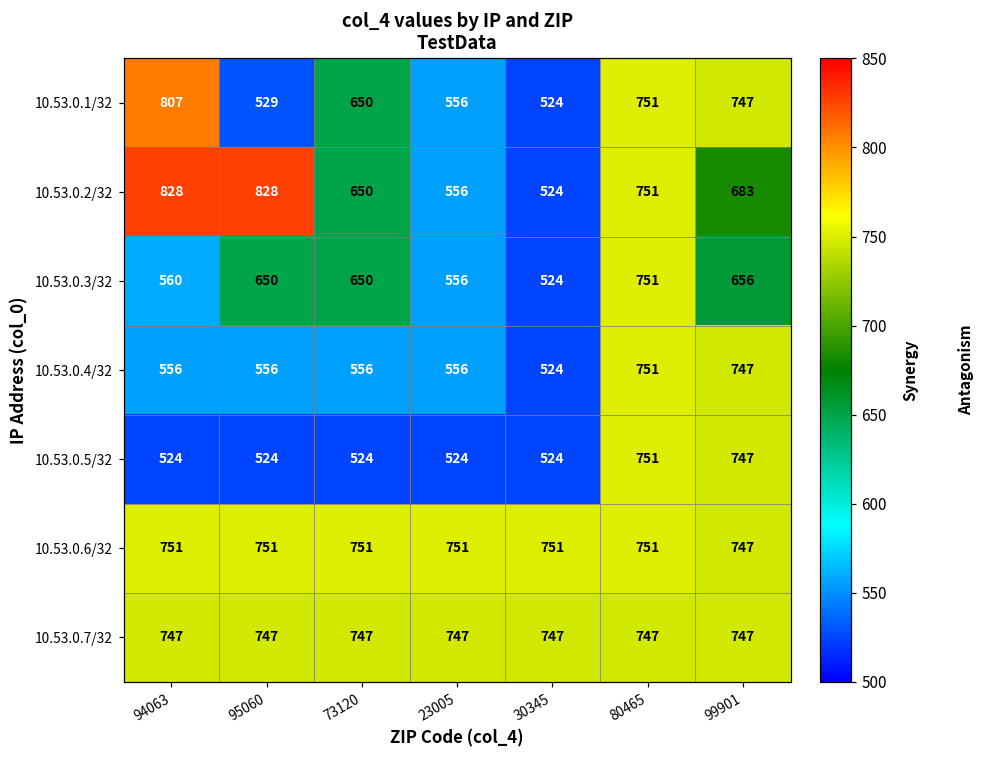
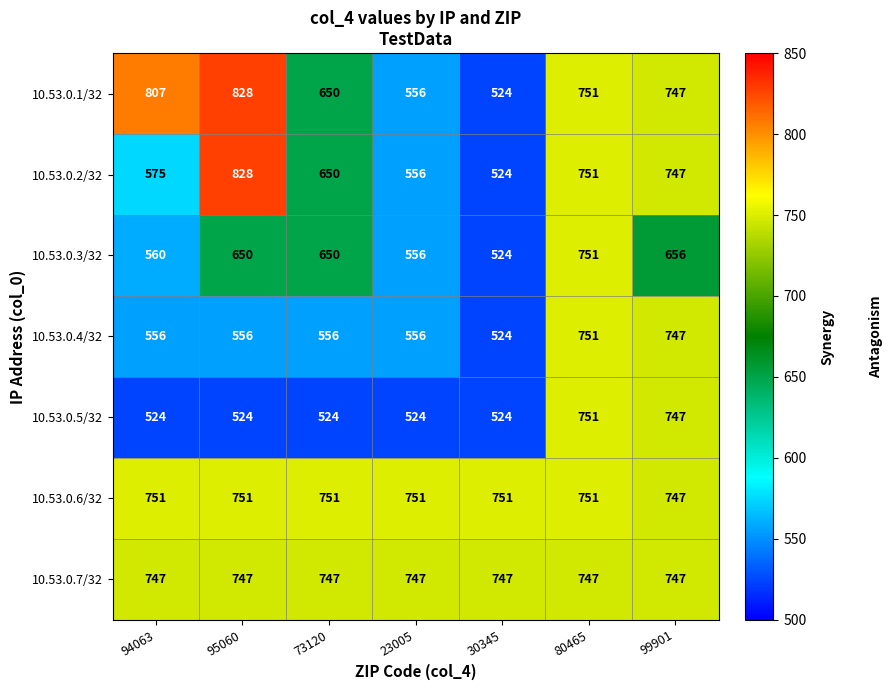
  {
    "10.53.0.1/32": {
      "94063": 807,
-     "95060": 529,
+     "95060": 828,
      "73120": 650,
      "23005": 556,
      "30345": 524,
      "80465": 751,
      "99901": 747
    },
    "10.53.0.2/32": {
-     "94063": 828,
+     "94063": 575,
      "95060": 828,
      "73120": 650,
      "23005": 556,
      "30345": 524,
      "80465": 751,
-     "99901": 683
+     "99901": 747
    },
    "10.53.0.3/32": {
      "94063": 560,
      "95060": 650,
      "73120": 650,
      "23005": 556,
      "30345": 524,
      "80465": 751,
      "99901": 656
    },
    "10.53.0.4/32": {
      "94063": 556,
      "95060": 556,
      "73120": 556,
      "23005": 556,
      "30345": 524,
      "80465": 751,
      "99901": 747
    },
    "10.53.0.5/32": {
      "94063": 524,
      "95060": 524,
      "73120": 524,
      "23005": 524,
      "30345": 524,
      "80465": 751,
      "99901": 747
    },
    "10.53.0.6/32": {
      "94063": 751,
      "95060": 751,
      "73120": 751,
      "23005": 751,
      "30345": 751,
      "80465": 751,
      "99901": 747
    },
    "10.53.0.7/32": {
      "94063": 747,
      "95060": 747,
      "73120": 747,
      "23005": 747,
      "30345": 747,
      "80465": 747,
      "99901": 747
    }
  }
